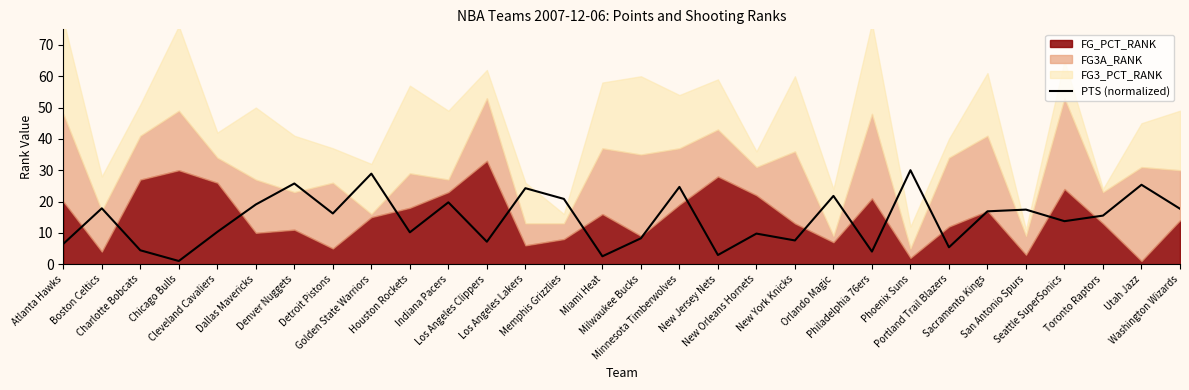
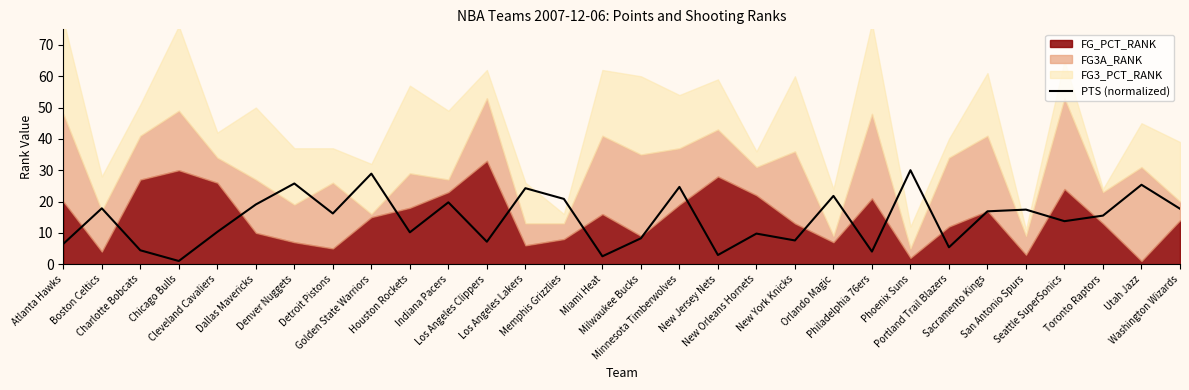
  {
    "PTS (normalized)": {
      "Atlanta Hawks": 6,
      "Boston Celtics": 18,
      "Charlotte Bobcats": 4,
      "Chicago Bulls": 1,
      "Cleveland Cavaliers": 10,
      "Dallas Mavericks": 19,
      "Denver Nuggets": 26,
      "Detroit Pistons": 16,
      "Golden State Warriors": 29,
      "Houston Rockets": 10,
      "Indiana Pacers": 20,
      "Los Angeles Clippers": 7,
      "Los Angeles Lakers": 24,
      "Memphis Grizzlies": 21,
      "Miami Heat": 3,
      "Minnesota Timberwolves": 25,
      "New Jersey Nets": 3,
      "New Orleans Hornets": 10,
      "New York Knicks": 8,
      "Orlando Magic": 22,
      "Philadelphia 76ers": 4,
      "Phoenix Suns": 30,
      "Portland Trail Blazers": 5,
      "San Antonio Spurs": 17,
      "Seattle SuperSonics": 14,
      "Toronto Raptors": 16,
      "Utah Jazz": 25,
      "Washington Wizards": 18
    },
    "FG_PCT_RANK": {
      "Atlanta Hawks": 20,
      "Boston Celtics": 4,
      "Charlotte Bobcats": 27,
      "Chicago Bulls": 30,
      "Cleveland Cavaliers": 26,
      "Dallas Mavericks": 10,
-     "Denver Nuggets": 11,
+     "Denver Nuggets": 7,
      "Detroit Pistons": 5,
      "Golden State Warriors": 15,
      "Houston Rockets": 18,
      "Indiana Pacers": 23,
      "Los Angeles Clippers": 33,
      "Los Angeles Lakers": 6,
      "Memphis Grizzlies": 8,
      "Miami Heat": 16,
      "Minnesota Timberwolves": 19,
      "New Jersey Nets": 28,
      "New Orleans Hornets": 22,
      "New York Knicks": 13,
      "Orlando Magic": 7,
      "Philadelphia 76ers": 21,
      "Phoenix Suns": 2,
      "Portland Trail Blazers": 12,
      "San Antonio Spurs": 3,
      "Seattle SuperSonics": 24,
      "Toronto Raptors": 13,
      "Utah Jazz": 1,
      "Washington Wizards": 14
    },
    "FG3A_RANK": {
      "Atlanta Hawks": 28,
      "Boston Celtics": 13,
      "Charlotte Bobcats": 14,
      "Chicago Bulls": 19,
      "Cleveland Cavaliers": 8,
      "Dallas Mavericks": 17,
      "Denver Nuggets": 12,
      "Detroit Pistons": 21,
      "Golden State Warriors": 1,
      "Houston Rockets": 11,
      "Indiana Pacers": 4,
      "Los Angeles Clippers": 20,
      "Los Angeles Lakers": 7,
      "Memphis Grizzlies": 5,
-     "Miami Heat": 21,
+     "Miami Heat": 25,
      "Milwaukee Bucks": 26,
      "Minnesota Timberwolves": 18,
      "New Jersey Nets": 15,
      "New Orleans Hornets": 9,
      "New York Knicks": 23,
      "Orlando Magic": 2,
      "Philadelphia 76ers": 27,
      "Phoenix Suns": 3,
      "Portland Trail Blazers": 22,
      "Sacramento Kings": 24,
      "San Antonio Spurs": 6,
      "Toronto Raptors": 10,
      "Utah Jazz": 30,
-     "Washington Wizards": 16
+     "Washington Wizards": 6
    },
    "FG3_PCT_RANK": {
      "Boston Celtics": 11,
      "Charlotte Bobcats": 10,
      "Cleveland Cavaliers": 8,
      "Dallas Mavericks": 23,
      "Denver Nuggets": 18,
      "Detroit Pistons": 11,
      "Golden State Warriors": 16,
      "Houston Rockets": 28,
      "Indiana Pacers": 22,
      "Los Angeles Clippers": 9,
      "Los Angeles Lakers": 13,
      "Memphis Grizzlies": 3,
      "Miami Heat": 21,
      "Milwaukee Bucks": 25,
      "Minnesota Timberwolves": 17,
      "New Jersey Nets": 16,
      "New Orleans Hornets": 5,
      "New York Knicks": 24,
      "Orlando Magic": 15,
      "Phoenix Suns": 7,
      "Portland Trail Blazers": 6,
      "Sacramento Kings": 20,
      "San Antonio Spurs": 2,
      "Toronto Raptors": 1,
      "Utah Jazz": 14,
      "Washington Wizards": 19
    }
  }
